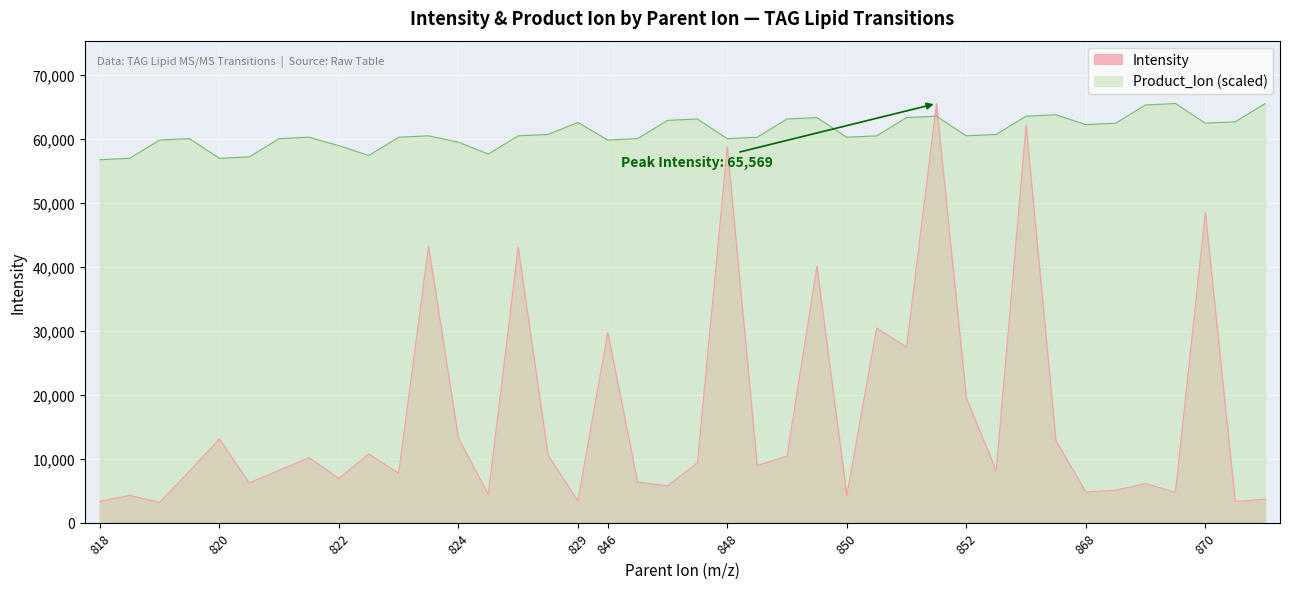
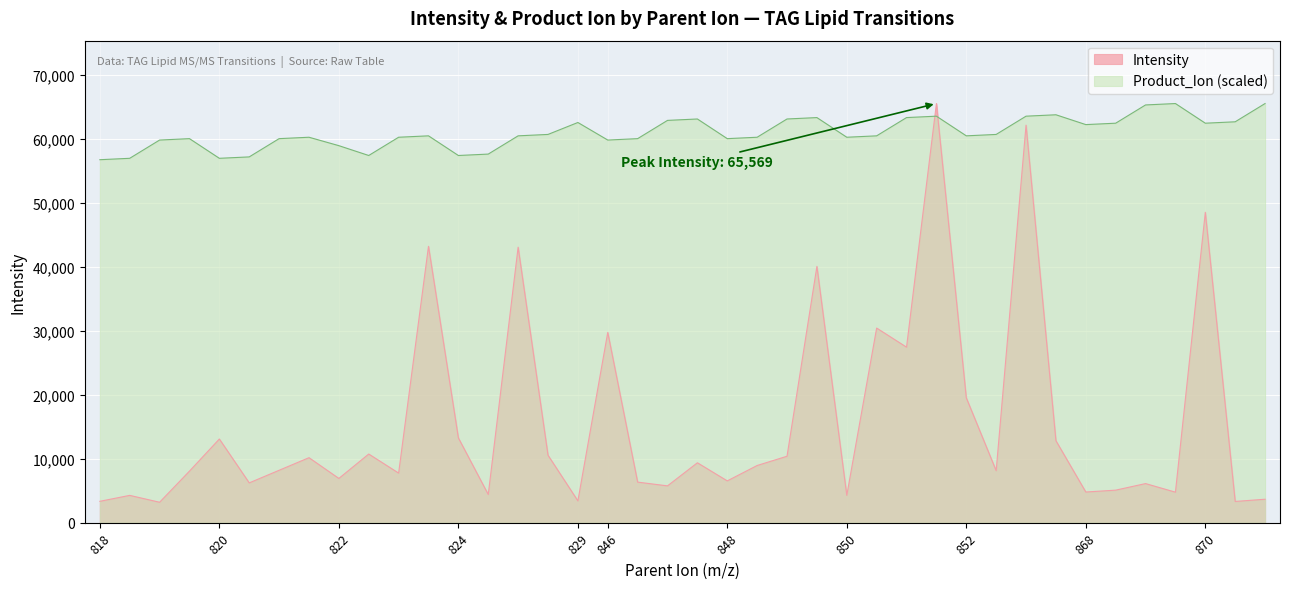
  {
    "Intensity": {
      "818": "3,000",
      "820": "13,000",
      "822": "7,000",
      "824": "13,000",
      "829": "3,000",
      "846": "30,000",
-     "848": "59,000",
+     "848": "7,000",
      "850": "4,000",
      "852": "20,000",
      "868": "5,000",
      "870": "49,000"
    },
    "Product_Ion (scaled)": {
      "818": "57,000",
      "820": "57,000",
      "822": "59,000",
-     "824": "60,000",
+     "824": "57,000",
      "829": "63,000",
      "846": "60,000",
      "852": "61,000",
      "868": "62,000",
      "870": "62,000"
    }
  }
